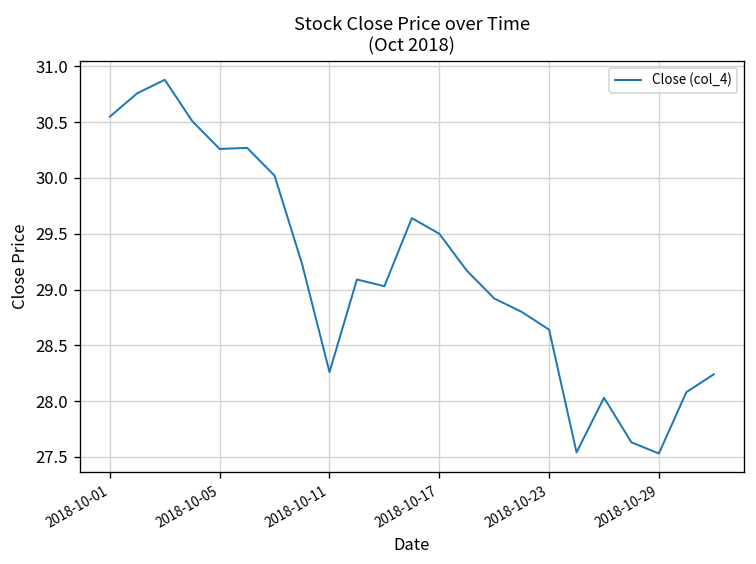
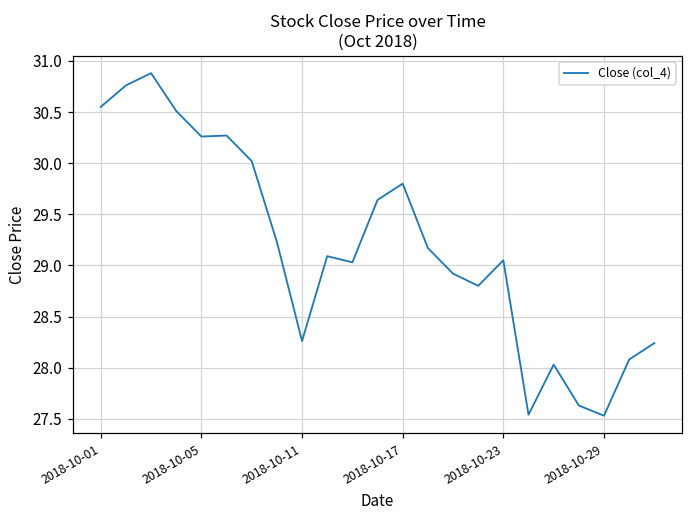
  {
    "2018-10-01": 30.6,
    "2018-10-05": 30.3,
    "2018-10-11": 28.3,
-   "2018-10-17": 29.5,
-   "2018-10-23": 28.6,
+   "2018-10-17": 29.8,
+   "2018-10-23": 29.1,
    "2018-10-29": 27.5
  }
